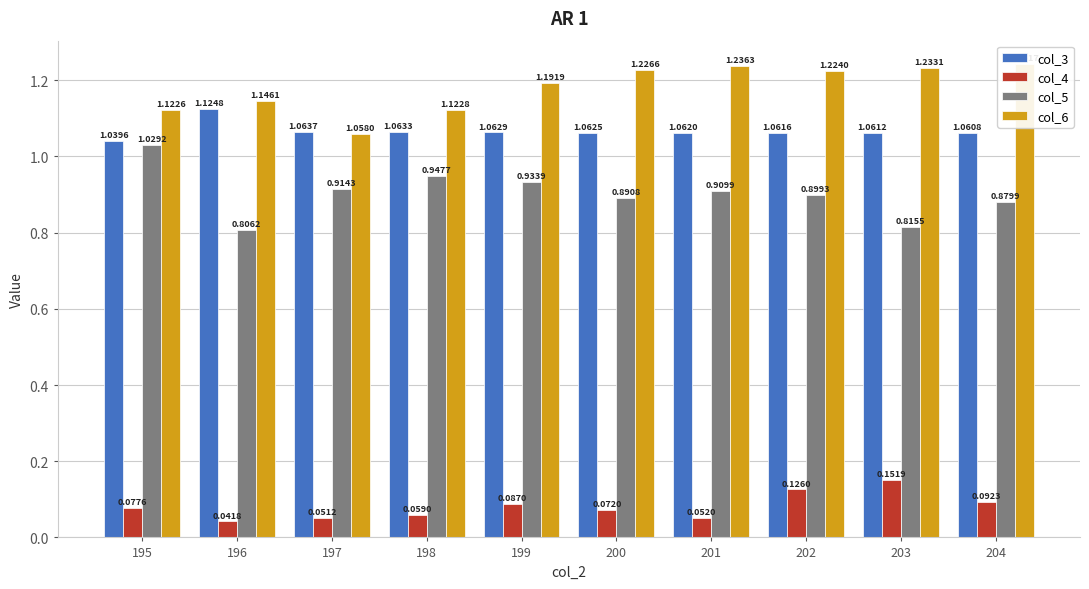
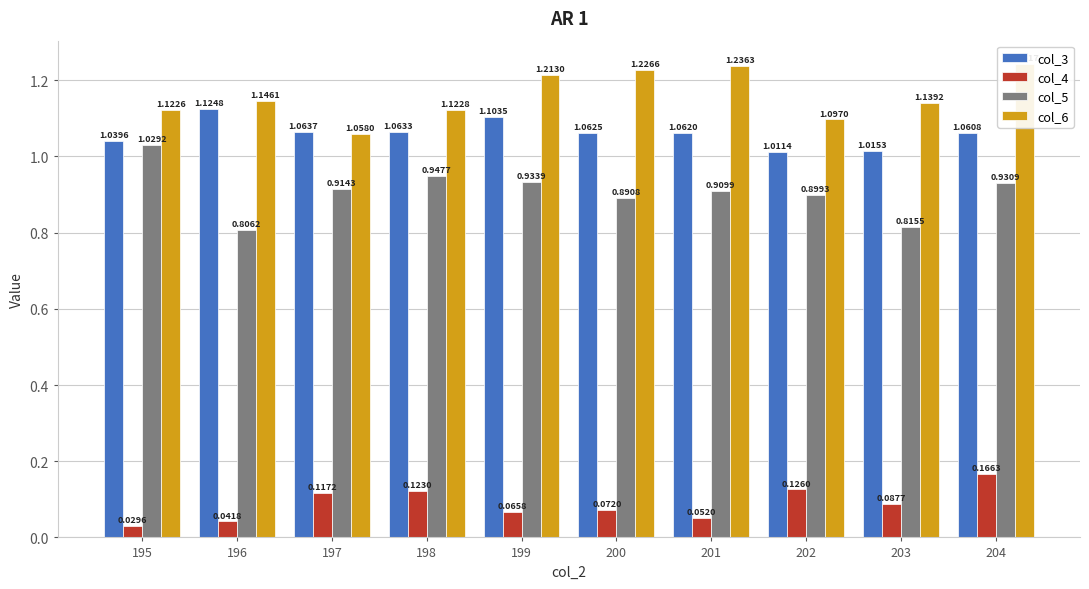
  {
    "col_3": {
      "195": 1.0396,
      "196": 1.1248,
      "197": 1.0637,
      "198": 1.0633,
-     "199": 1.0629,
+     "199": 1.1035,
      "200": 1.0625,
      "201": 1.0620,
-     "202": 1.0616,
-     "203": 1.0612,
+     "202": 1.0114,
+     "203": 1.0153,
      "204": 1.0608
    },
    "col_4": {
-     "195": 0.0776,
+     "195": 0.0296,
      "196": 0.0418,
-     "197": 0.0512,
-     "198": 0.0590,
-     "199": 0.0870,
+     "197": 0.1172,
+     "198": 0.1230,
+     "199": 0.0658,
      "200": 0.0720,
      "201": 0.0520,
      "202": 0.1260,
-     "203": 0.1519,
-     "204": 0.0923
+     "203": 0.0877,
+     "204": 0.1663
    },
    "col_5": {
      "195": 1.0292,
      "196": 0.8062,
      "197": 0.9143,
      "198": 0.9477,
      "199": 0.9339,
      "200": 0.8908,
      "201": 0.9099,
      "202": 0.8993,
      "203": 0.8155,
-     "204": 0.8799
+     "204": 0.9309
    },
    "col_6": {
      "195": 1.1226,
      "196": 1.1461,
      "197": 1.0580,
      "198": 1.1228,
-     "199": 1.1919,
+     "199": 1.2130,
      "200": 1.2266,
      "201": 1.2363,
-     "202": 1.2240,
-     "203": 1.2331
+     "202": 1.0970,
+     "203": 1.1392
    }
  }
